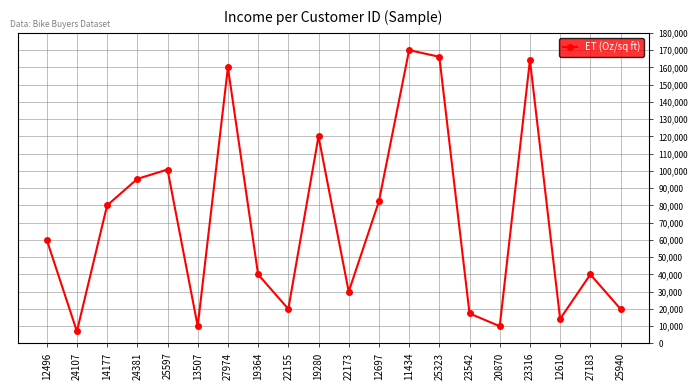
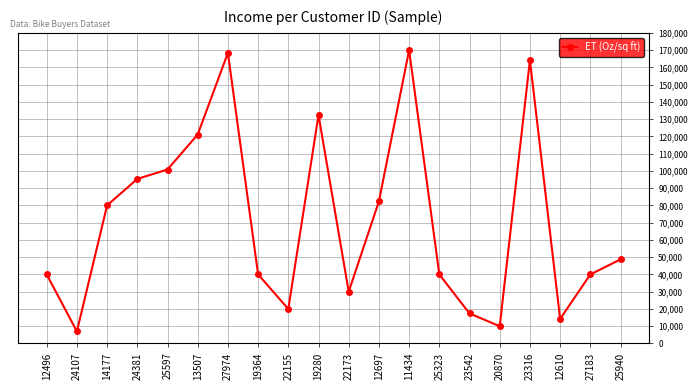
  {
-   "12496": "60,000",
+   "12496": "40,000",
    "24107": "7,000",
    "14177": "80,000",
    "24381": "95,000",
    "25597": "101,000",
-   "13507": "10,000",
-   "27974": "160,000",
+   "13507": "121,000",
+   "27974": "168,000",
    "19364": "40,000",
    "22155": "20,000",
-   "19280": "120,000",
+   "19280": "132,000",
    "22173": "30,000",
    "12697": "82,000",
    "11434": "170,000",
-   "25323": "166,000",
+   "25323": "40,000",
    "23542": "17,000",
    "20870": "10,000",
    "23316": "164,000",
    "12610": "14,000",
    "27183": "40,000",
-   "25940": "20,000"
+   "25940": "49,000"
  }
